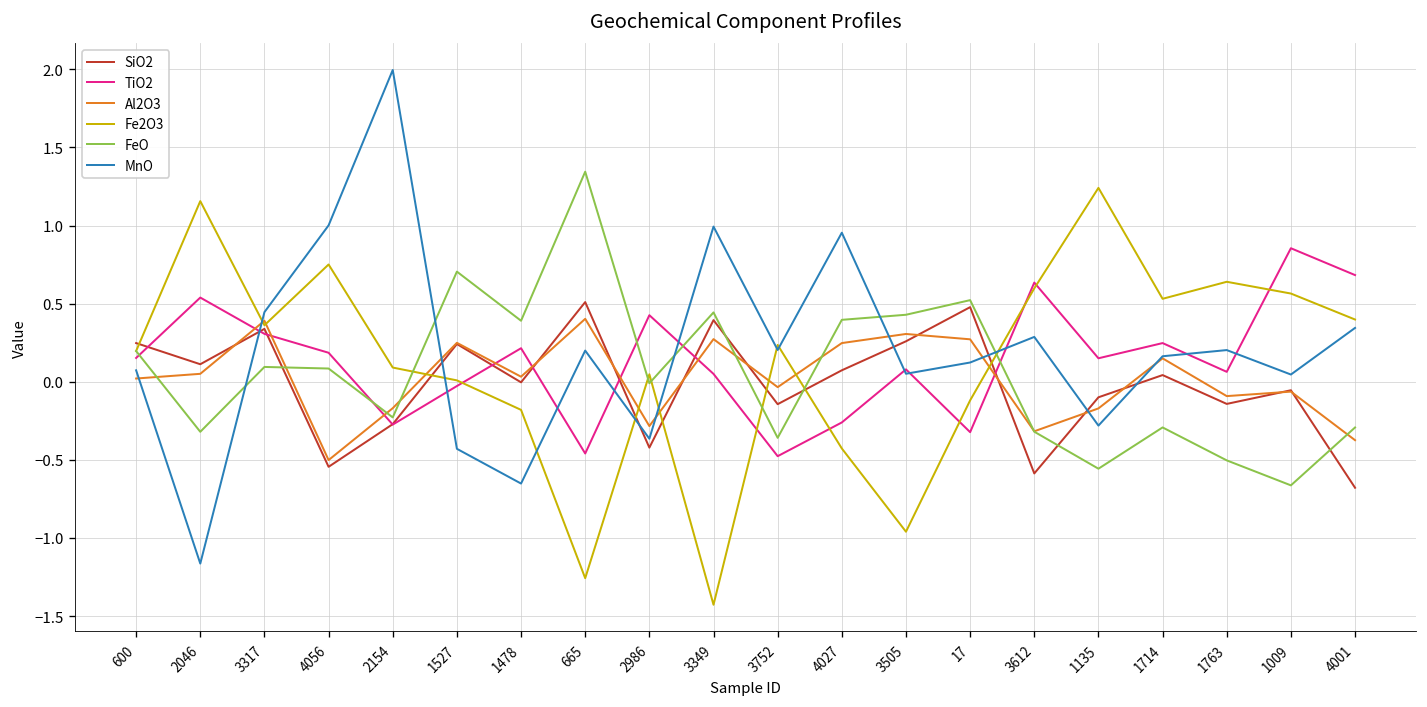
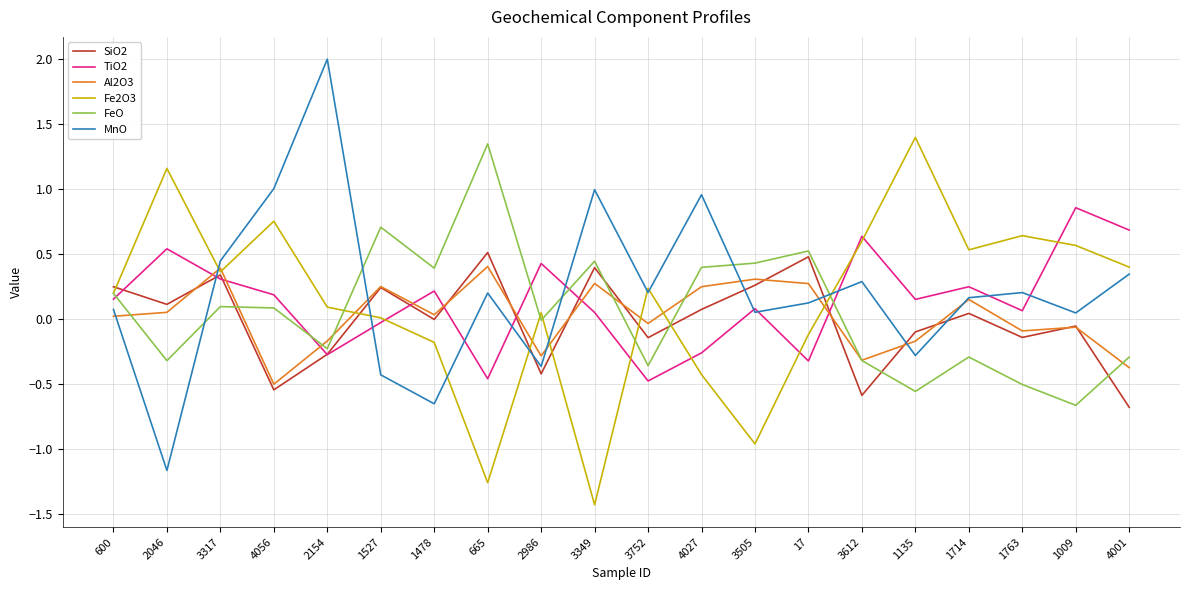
  {
    "SiO2": {
      "600": 0.25,
      "2046": 0.11,
      "3317": 0.34,
      "4056": -0.54,
      "1478": 0.00,
      "665": 0.51,
      "2986": -0.42,
      "3349": 0.39,
      "3752": -0.14,
      "4027": 0.07,
      "3505": 0.26,
      "17": 0.48,
      "3612": -0.59,
      "1135": -0.10,
      "1714": 0.04,
      "1763": -0.14,
      "4001": -0.68
    },
    "TiO2": {
      "600": 0.15,
      "2046": 0.54,
      "3317": 0.31,
      "4056": 0.19,
      "1527": -0.03,
      "1478": 0.21,
      "665": -0.46,
      "2986": 0.43,
      "3349": 0.05,
      "3752": -0.48,
      "4027": -0.26,
      "3505": 0.08,
      "17": -0.32,
      "3612": 0.63,
      "1135": 0.15,
      "1714": 0.25,
      "1763": 0.06,
      "1009": 0.85,
      "4001": 0.68
    },
    "Al2O3": {
      "600": 0.02,
      "2046": 0.05,
      "3317": 0.39,
      "4056": -0.50,
      "2154": -0.17,
      "1478": 0.03,
      "665": 0.40,
      "2986": -0.28,
      "3349": 0.27,
      "3752": -0.03,
      "4027": 0.25,
      "3505": 0.31,
      "17": 0.27,
      "1135": -0.17,
      "1763": -0.09,
      "4001": -0.37
    },
    "Fe2O3": {
      "2046": 1.16,
      "3317": 0.36,
      "4056": 0.75,
      "2154": 0.09,
      "1527": 0.01,
      "1478": -0.18,
      "665": -1.26,
      "2986": 0.05,
      "3349": -1.43,
      "3752": 0.24,
      "4027": -0.43,
      "3505": -0.96,
      "17": -0.12,
      "3612": 0.60,
-     "1135": 1.24,
+     "1135": 1.39,
      "1714": 0.53,
      "1763": 0.64,
      "1009": 0.56,
      "4001": 0.40
    },
    "FeO": {
      "2046": -0.32,
      "3317": 0.09,
      "4056": 0.08,
      "2154": -0.23,
      "1527": 0.70,
      "1478": 0.39,
      "665": 1.34,
      "2986": -0.01,
      "3349": 0.44,
      "3752": -0.36,
      "4027": 0.40,
      "3505": 0.43,
      "17": 0.52,
      "1135": -0.56,
      "1714": -0.29,
      "1763": -0.50,
      "1009": -0.66,
      "4001": -0.29
    },
    "MnO": {
      "600": 0.07,
      "2046": -1.16,
      "3317": 0.45,
      "4056": 1.00,
      "2154": 2.00,
      "1527": -0.43,
      "1478": -0.65,
      "665": 0.20,
      "2986": -0.36,
      "3349": 0.99,
      "3752": 0.20,
      "4027": 0.95,
      "3505": 0.05,
      "17": 0.12,
      "3612": 0.29,
      "1135": -0.28,
      "1763": 0.20,
      "1009": 0.05,
      "4001": 0.34
    }
  }
